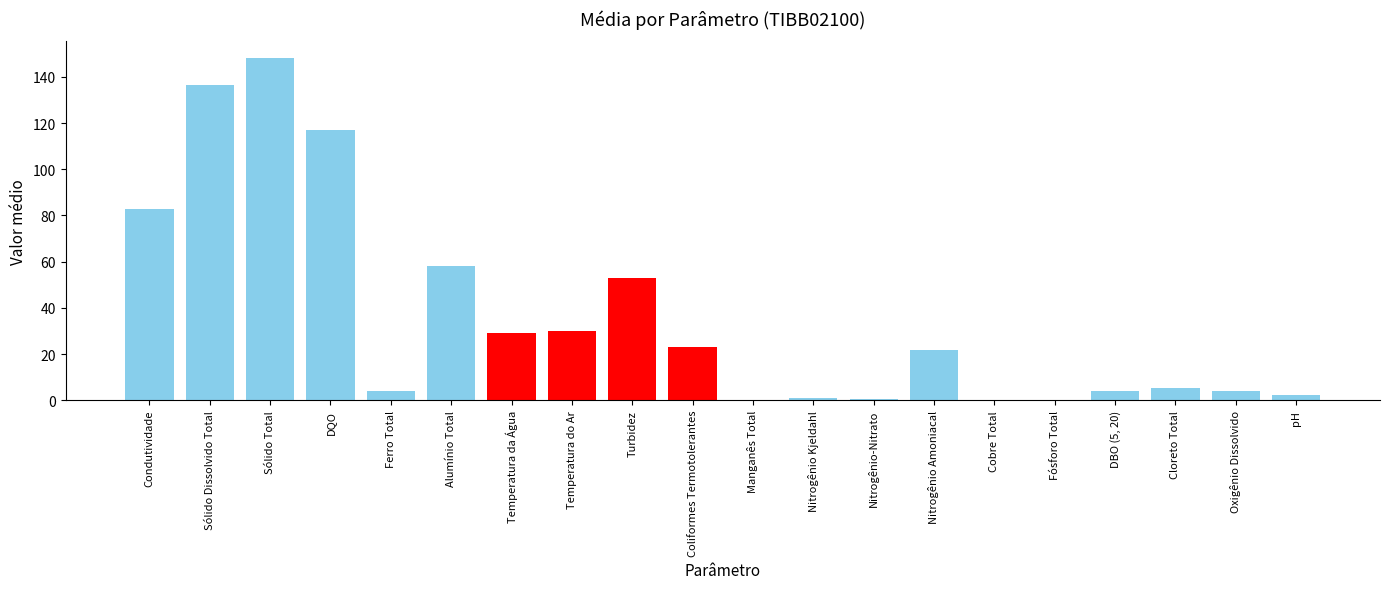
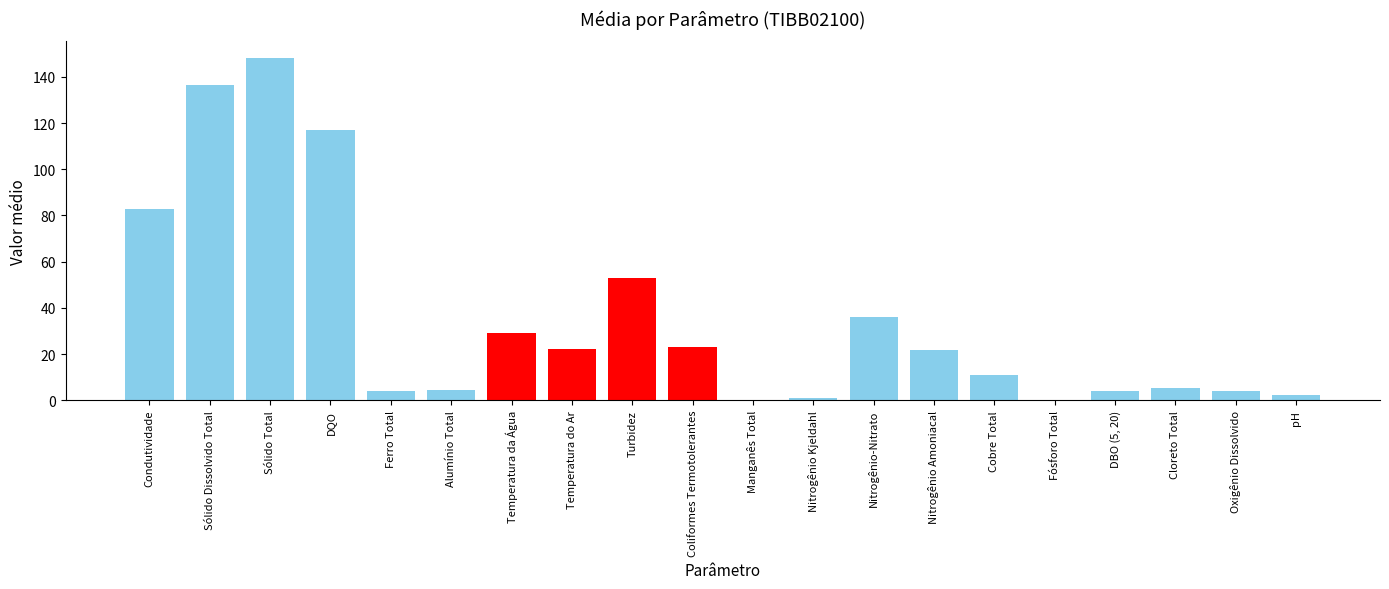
  {
    "Condutividade": 83,
    "Sólido Dissolvido Total": 137,
    "Sólido Total": 148,
    "DQO": 117,
    "Ferro Total": 4,
-   "Alumínio Total": 58,
+   "Alumínio Total": 4,
    "Temperatura da Água": 29,
-   "Temperatura do Ar": 30,
+   "Temperatura do Ar": 22,
    "Turbidez": 53,
    "Coliformes Termotolerantes": 23,
-   "Nitrogênio-Nitrato": 0,
+   "Nitrogênio-Nitrato": 36,
    "Nitrogênio Amoniacal": 22,
-   "Cobre Total": 0,
+   "Cobre Total": 11,
    "DBO (5, 20)": 4,
    "Cloreto Total": 5,
    "Oxigênio Dissolvido": 4,
    "pH": 2
  }
